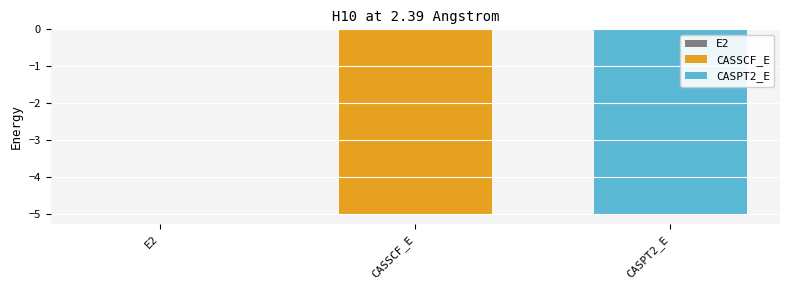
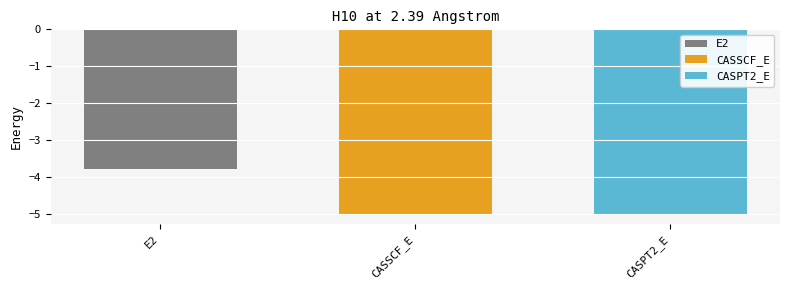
  {
-   "E2": 0.0,
+   "E2": -3.8,
    "CASSCF_E": -5.0,
    "CASPT2_E": -5.0
  }
